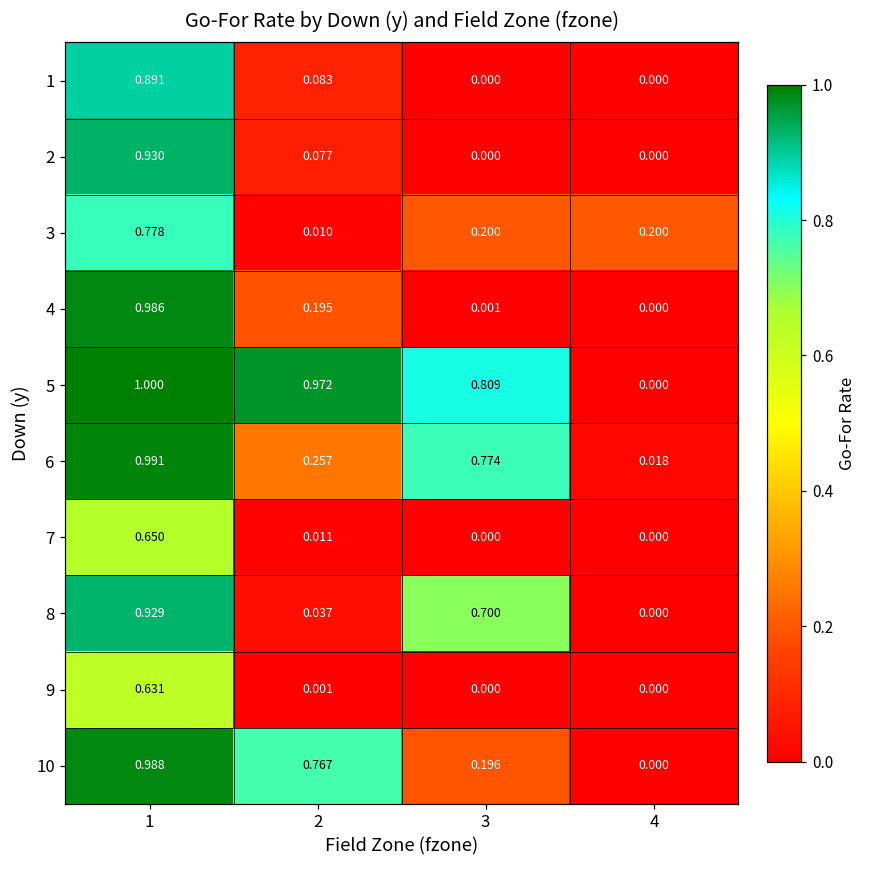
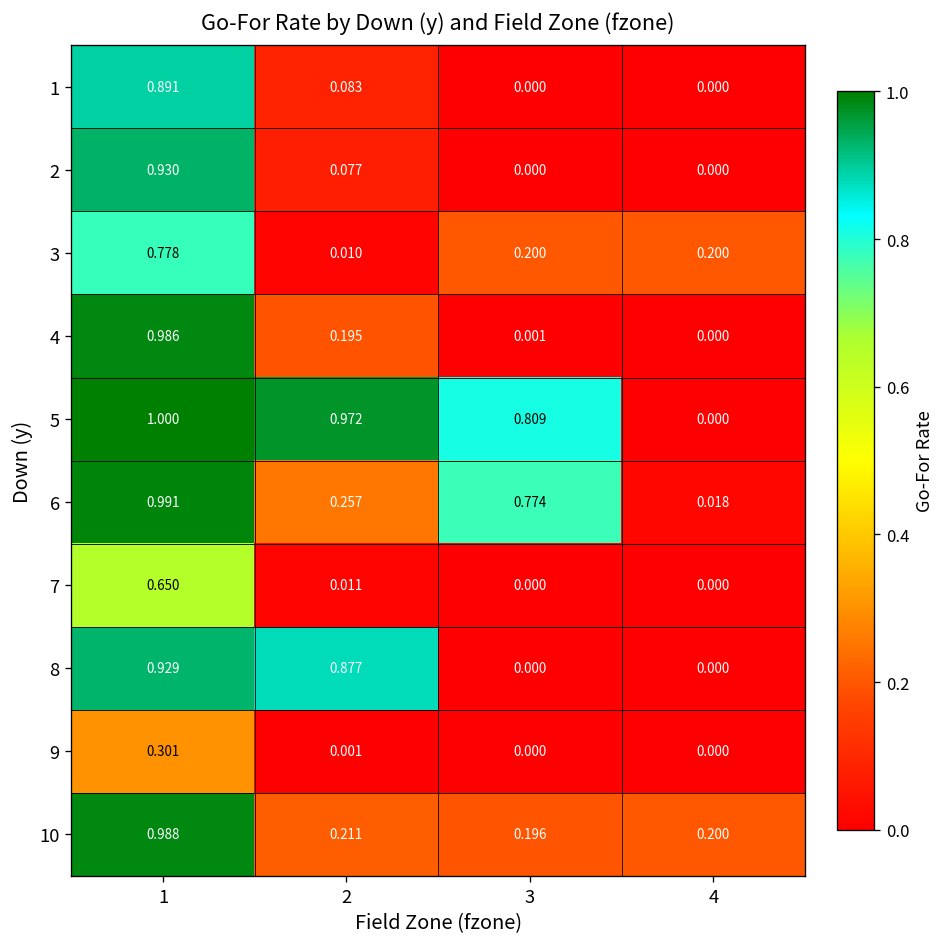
  {
    "1": {
      "1": 0.891,
      "2": 0.083,
      "3": 0.000,
      "4": 0.000
    },
    "2": {
      "1": 0.930,
      "2": 0.077,
      "3": 0.000,
      "4": 0.000
    },
    "3": {
      "1": 0.778,
      "2": 0.010,
      "3": 0.200,
      "4": 0.200
    },
    "4": {
      "1": 0.986,
      "2": 0.195,
      "3": 0.001,
      "4": 0.000
    },
    "5": {
      "1": 1.000,
      "2": 0.972,
      "3": 0.809,
      "4": 0.000
    },
    "6": {
      "1": 0.991,
      "2": 0.257,
      "3": 0.774,
      "4": 0.018
    },
    "7": {
      "1": 0.650,
      "2": 0.011,
      "3": 0.000,
      "4": 0.000
    },
    "8": {
      "1": 0.929,
-     "2": 0.037,
-     "3": 0.700,
+     "2": 0.877,
+     "3": 0.000,
      "4": 0.000
    },
    "9": {
-     "1": 0.631,
+     "1": 0.301,
      "2": 0.001,
      "3": 0.000,
      "4": 0.000
    },
    "10": {
      "1": 0.988,
-     "2": 0.767,
+     "2": 0.211,
      "3": 0.196,
-     "4": 0.000
+     "4": 0.200
    }
  }
